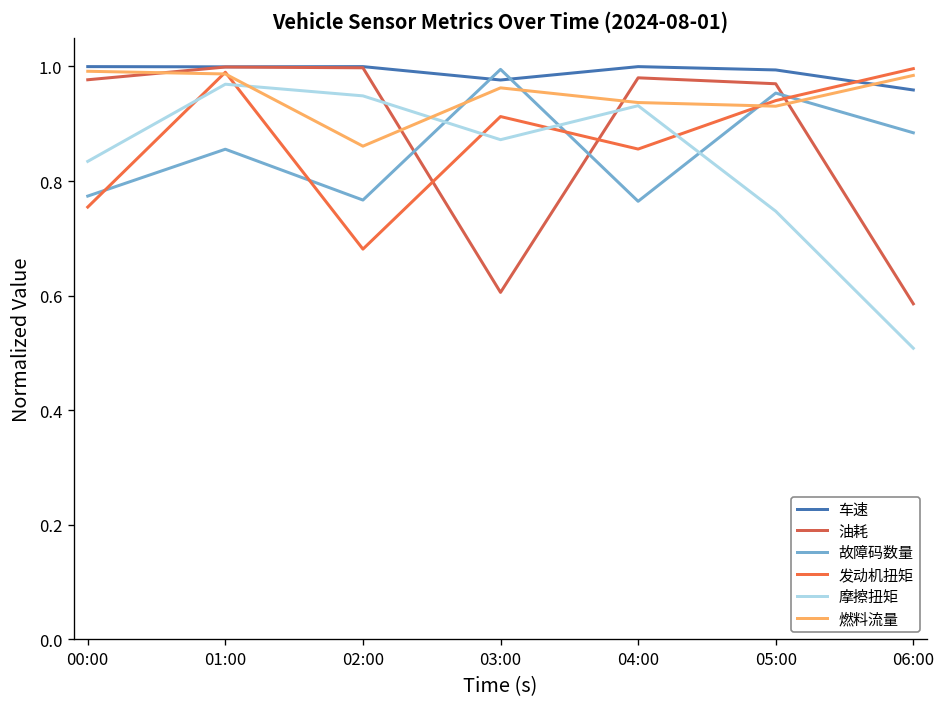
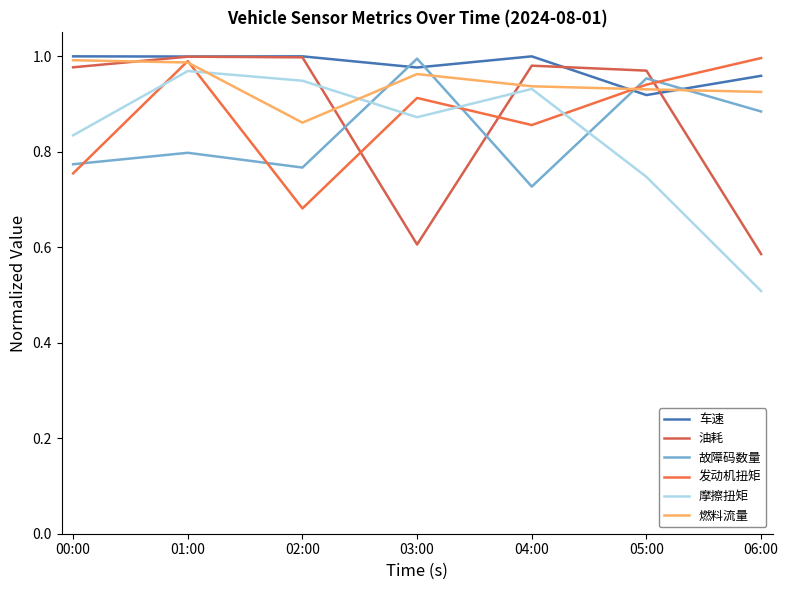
  {
    "车速": {
      "00:00": 1.00,
      "03:00": 0.98,
      "04:00": 1.00,
-     "05:00": 0.99,
+     "05:00": 0.92,
      "06:00": 0.96
    },
    "故障码数量": {
      "00:00": 0.77,
-     "01:00": 0.86,
+     "01:00": 0.80,
      "02:00": 0.77,
      "03:00": 0.99,
-     "04:00": 0.76,
+     "04:00": 0.73,
      "05:00": 0.95,
      "06:00": 0.88
    },
    "摩擦扭矩": {
      "00:00": 0.83,
      "01:00": 0.97,
      "02:00": 0.95,
      "03:00": 0.87,
      "04:00": 0.93,
      "05:00": 0.75,
      "06:00": 0.51
    },
    "燃料流量": {
      "00:00": 0.99,
      "02:00": 0.86,
      "03:00": 0.96,
      "04:00": 0.94,
      "05:00": 0.93,
-     "06:00": 0.98
+     "06:00": 0.93
    }
  }
